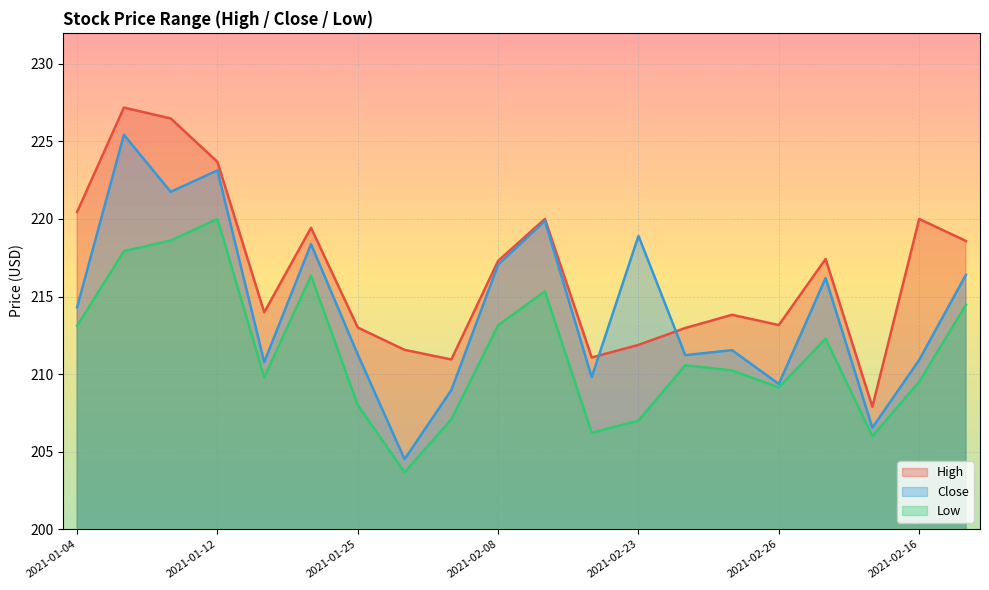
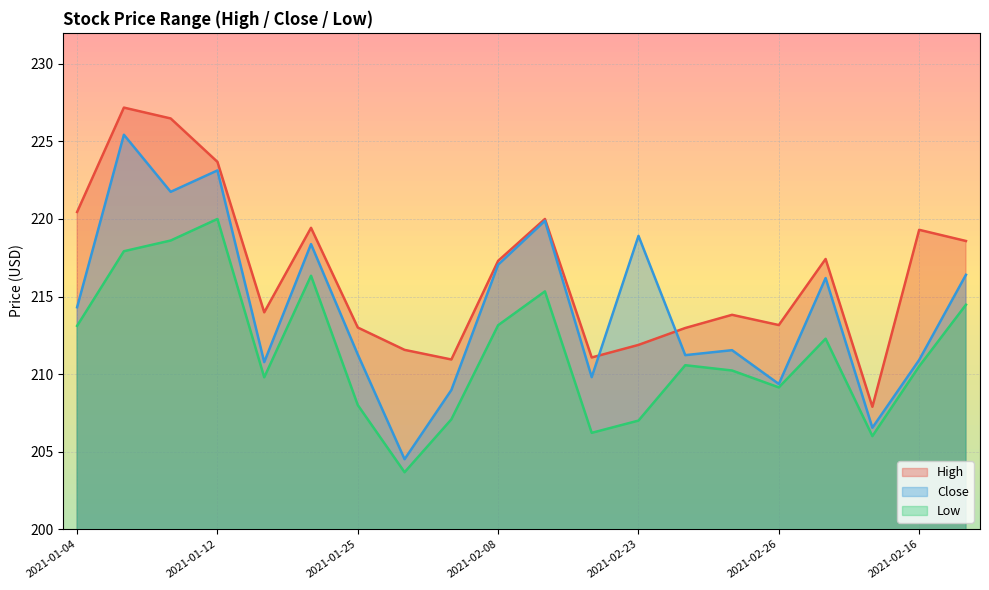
  {
    "High": {
      "2021-01-04": 220.4,
      "2021-01-12": 223.7,
      "2021-01-25": 213.0,
      "2021-02-08": 217.3,
      "2021-02-23": 211.9,
      "2021-02-26": 213.2,
-     "2021-02-16": 220.0
+     "2021-02-16": 219.3
    },
    "Close": {
      "2021-01-04": 214.3,
      "2021-01-12": 223.1,
      "2021-01-25": 211.3,
      "2021-02-08": 217.1,
      "2021-02-23": 218.9,
      "2021-02-26": 209.4,
      "2021-02-16": 210.9
    },
    "Low": {
      "2021-01-04": 213.1,
      "2021-01-12": 220.0,
      "2021-01-25": 208.0,
      "2021-02-08": 213.1,
      "2021-02-23": 207.0,
      "2021-02-26": 209.1,
-     "2021-02-16": 209.5
+     "2021-02-16": 210.5
    }
  }
